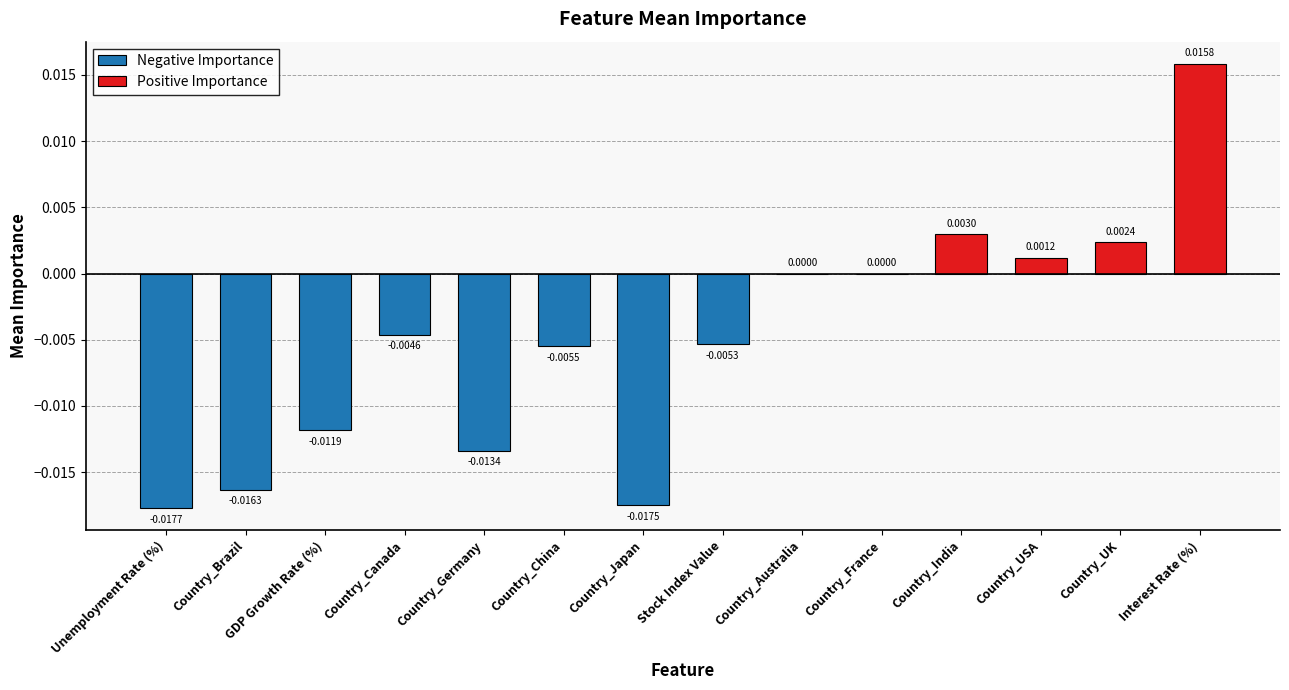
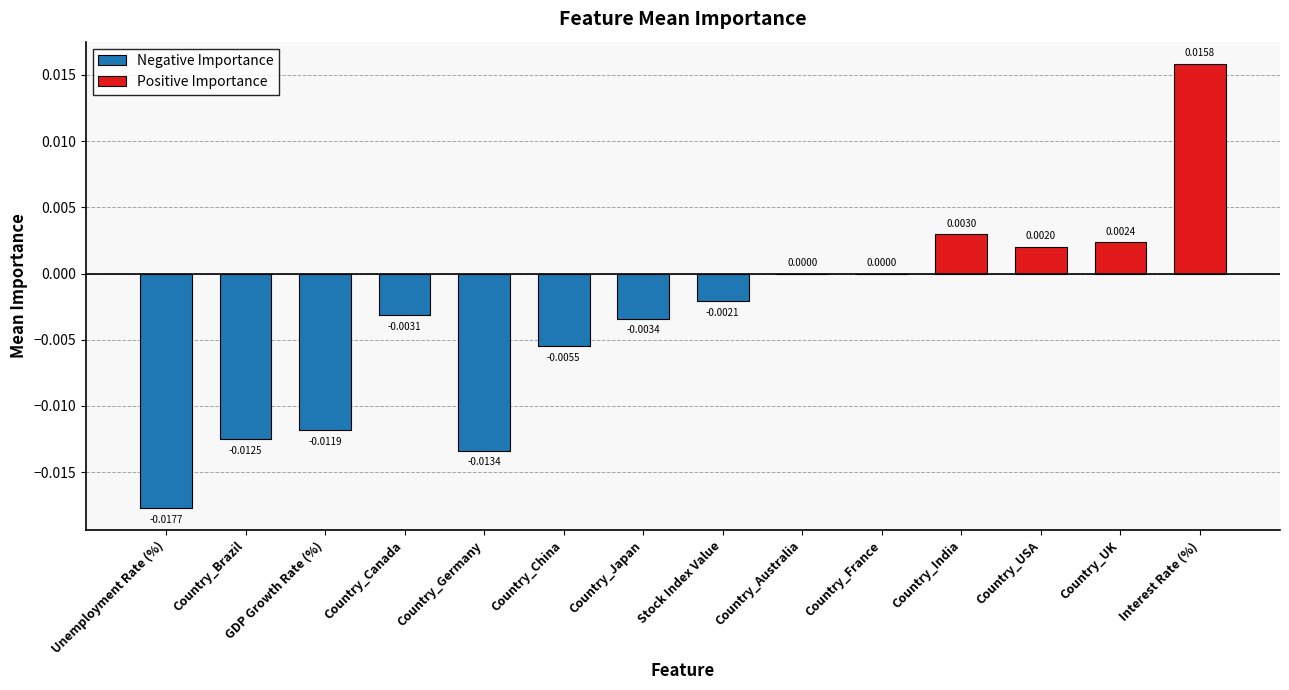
  {
    "Negative Importance": {
      "Unemployment Rate (%)": -0.0177,
-     "Country_Brazil": -0.0163,
+     "Country_Brazil": -0.0125,
      "GDP Growth Rate (%)": -0.0119,
-     "Country_Canada": -0.0046,
+     "Country_Canada": -0.0031,
      "Country_Germany": -0.0134,
      "Country_China": -0.0055,
-     "Country_Japan": -0.0175,
-     "Stock Index Value": -0.0053
+     "Country_Japan": -0.0034,
+     "Stock Index Value": -0.0021
    },
    "Positive Importance": {
      "Country_Australia": 0.0000,
      "Country_France": 0.0000,
      "Country_India": 0.0030,
-     "Country_USA": 0.0012,
+     "Country_USA": 0.0020,
      "Country_UK": 0.0024,
      "Interest Rate (%)": 0.0158
    }
  }
